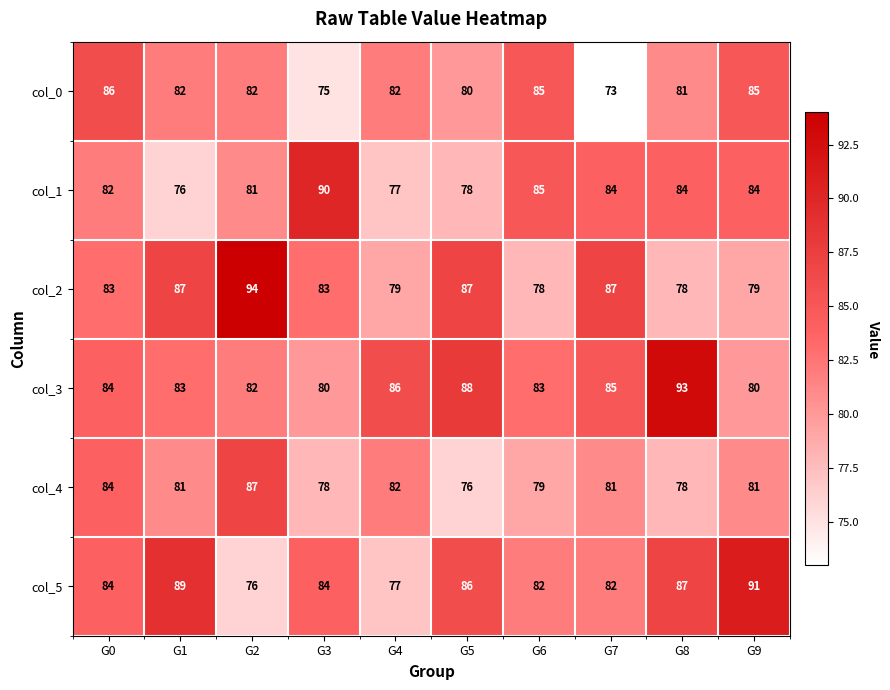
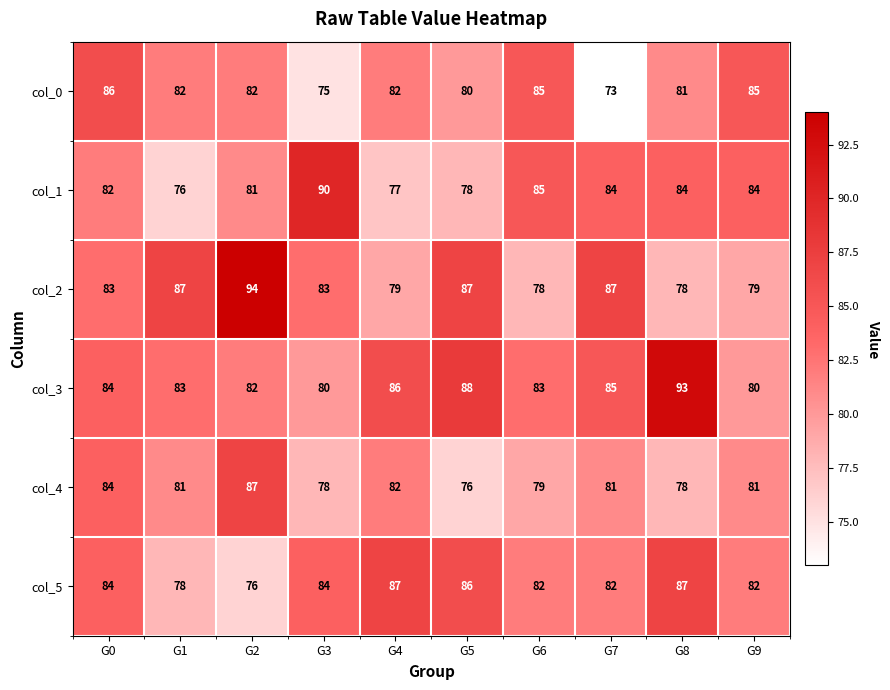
  {
    "col_0": {
      "G0": 86,
      "G1": 82,
      "G2": 82,
      "G3": 75,
      "G4": 82,
      "G5": 80,
      "G6": 85,
      "G7": 73,
      "G8": 81,
      "G9": 85
    },
    "col_1": {
      "G0": 82,
      "G1": 76,
      "G2": 81,
      "G3": 90,
      "G4": 77,
      "G5": 78,
      "G6": 85,
      "G7": 84,
      "G8": 84,
      "G9": 84
    },
    "col_2": {
      "G0": 83,
      "G1": 87,
      "G2": 94,
      "G3": 83,
      "G4": 79,
      "G5": 87,
      "G6": 78,
      "G7": 87,
      "G8": 78,
      "G9": 79
    },
    "col_3": {
      "G0": 84,
      "G1": 83,
      "G2": 82,
      "G3": 80,
      "G4": 86,
      "G5": 88,
      "G6": 83,
      "G7": 85,
      "G8": 93,
      "G9": 80
    },
    "col_4": {
      "G0": 84,
      "G1": 81,
      "G2": 87,
      "G3": 78,
      "G4": 82,
      "G5": 76,
      "G6": 79,
      "G7": 81,
      "G8": 78,
      "G9": 81
    },
    "col_5": {
      "G0": 84,
-     "G1": 89,
+     "G1": 78,
      "G2": 76,
      "G3": 84,
-     "G4": 77,
+     "G4": 87,
      "G5": 86,
      "G6": 82,
      "G7": 82,
      "G8": 87,
-     "G9": 91
+     "G9": 82
    }
  }
